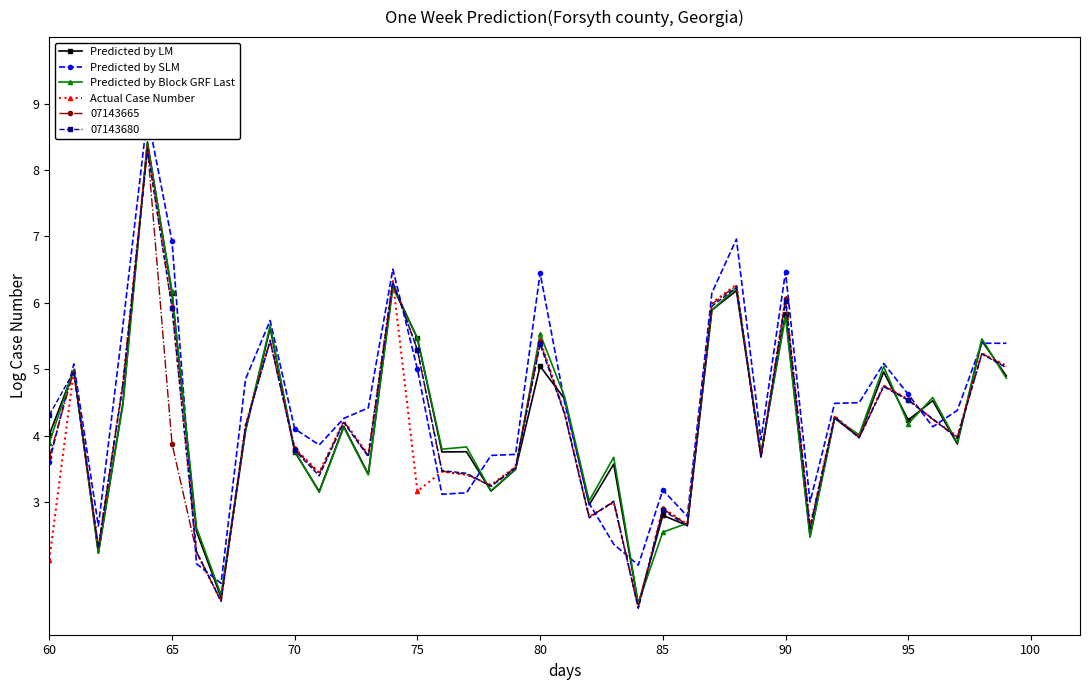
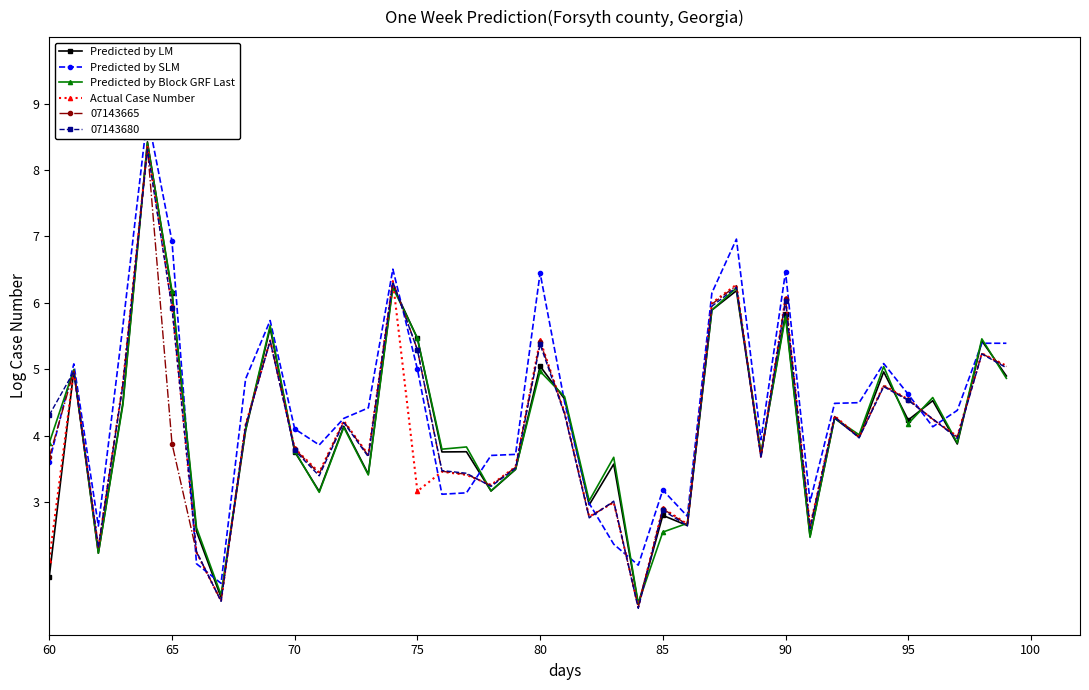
  {
    "Predicted by LM": {
-     "60": 4.0,
+     "60": 1.9,
      "80": 5.0,
      "85": 2.8,
      "90": 5.8,
      "95": 4.2
    },
    "Predicted by SLM": {
      "60": 3.6,
      "65": 6.9,
      "70": 4.1,
      "75": 5.0,
      "80": 6.4,
      "85": 3.2,
      "90": 6.5,
      "95": 4.6
    },
    "Predicted by Block GRF Last": {
      "60": 3.9,
-     "80": 5.5,
+     "80": 5.0,
      "85": 2.5,
      "90": 5.8,
      "95": 4.2
    },
    "Actual Case Number": {
      "60": 2.1,
      "75": 3.2
    },
    "07143665": {
      "60": 3.7,
      "65": 3.9
    },
    "07143680": {
      "60": 4.3,
      "80": 5.4
    }
  }
